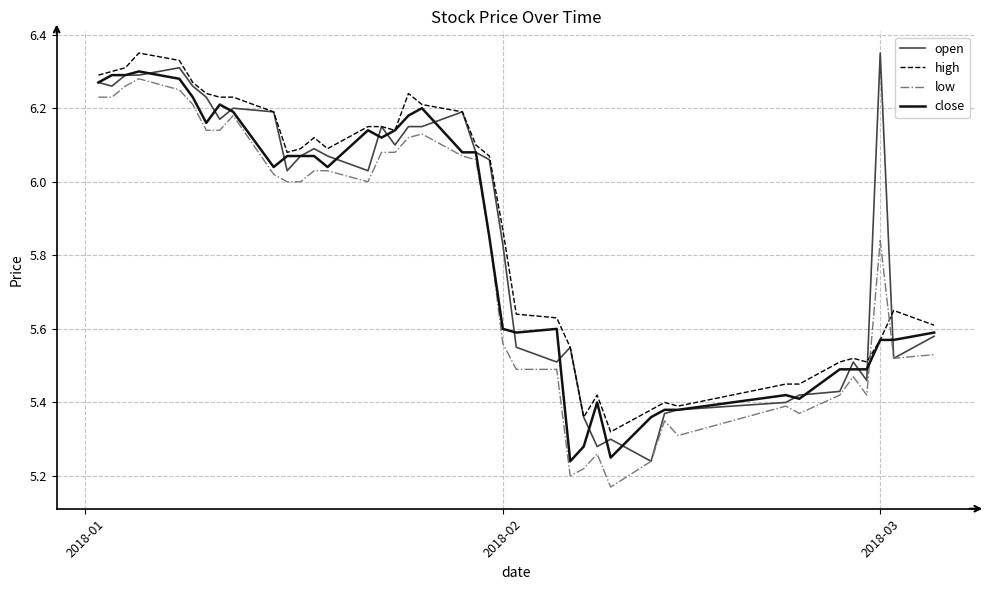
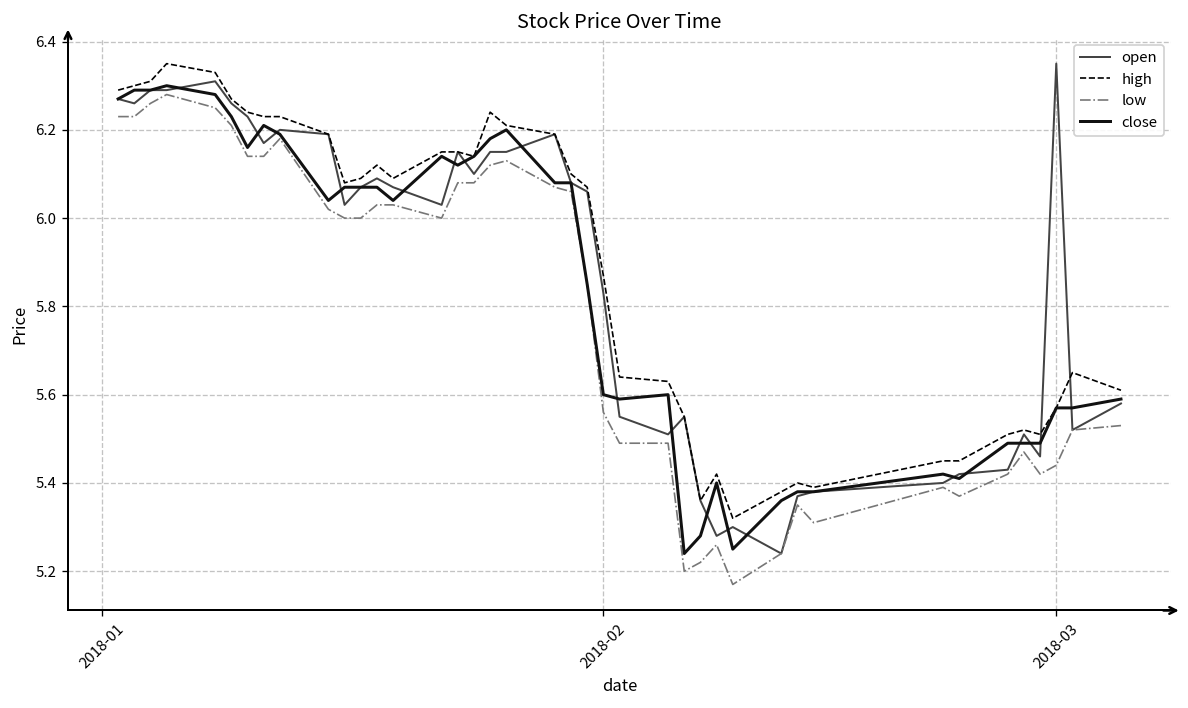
  {
    "open": {
      "2018-02": 5.83,
      "2018-03": 6.35
    },
    "low": {
      "2018-02": 5.56,
-     "2018-03": 5.84
+     "2018-03": 5.44
    }
  }
